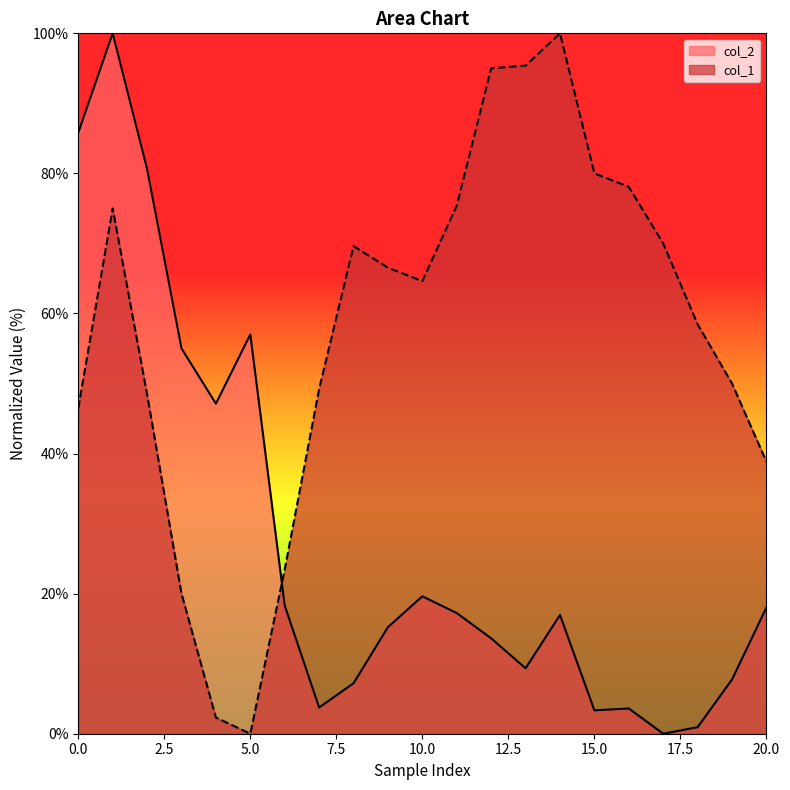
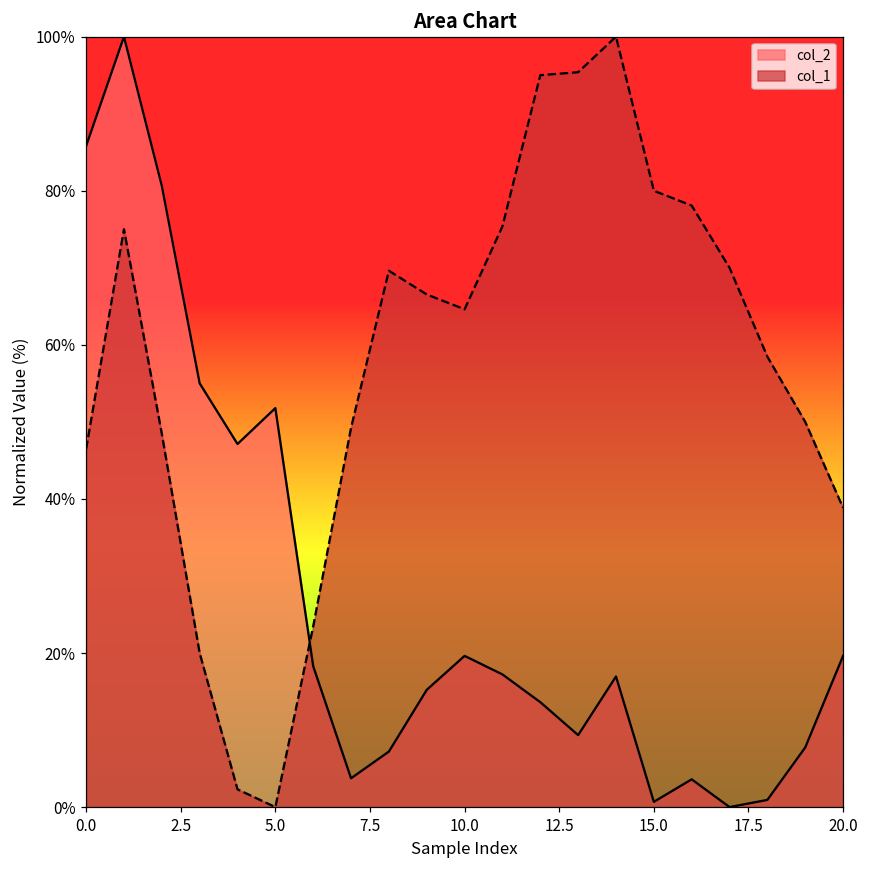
  {
    "col_2": {
      "0.0": "86%",
-     "5.0": "57%",
+     "5.0": "52%",
      "10.0": "20%",
-     "15.0": "3%",
-     "20.0": "18%"
+     "15.0": "1%",
+     "20.0": "20%"
    },
    "col_1": {
      "0.0": "46%",
      "5.0": "0%",
      "10.0": "65%",
      "15.0": "80%",
      "20.0": "39%"
    }
  }
